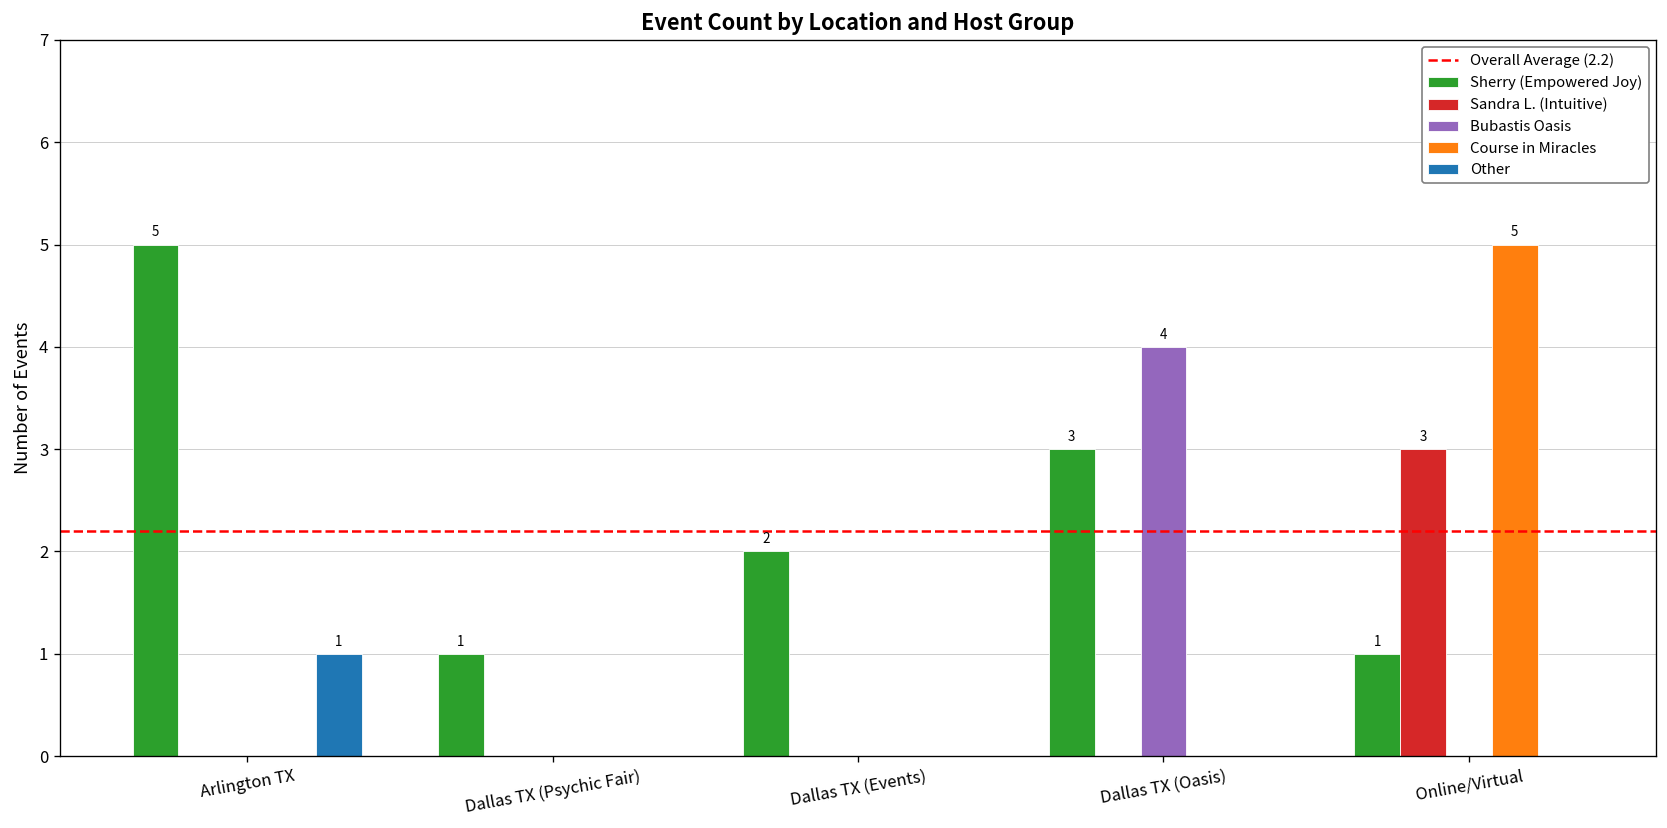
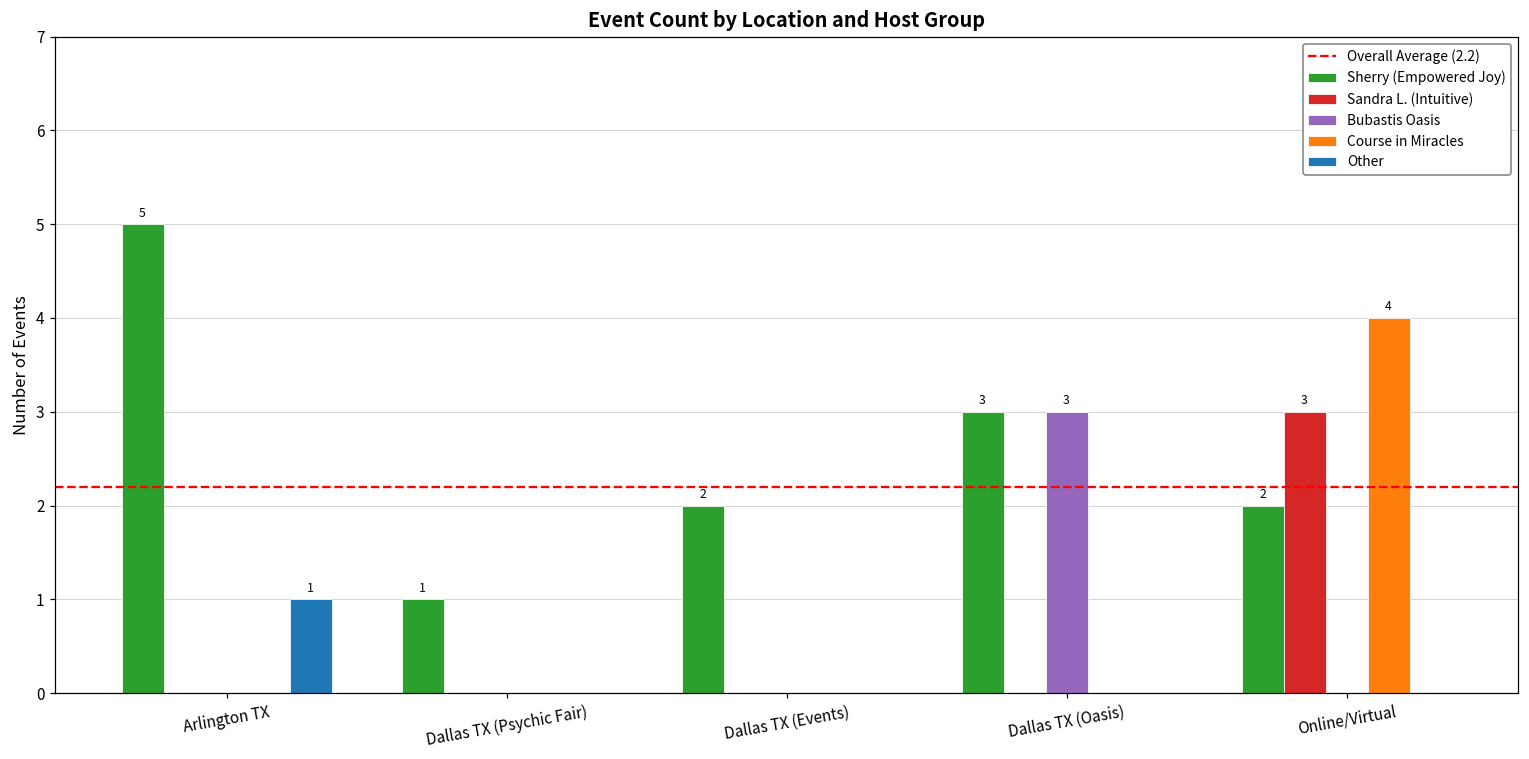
  {
    "Sherry (Empowered Joy)": {
      "Arlington TX": 5,
      "Dallas TX (Psychic Fair)": 1,
      "Dallas TX (Events)": 2,
      "Dallas TX (Oasis)": 3,
-     "Online/Virtual": 1
+     "Online/Virtual": 2
    },
    "Sandra L. (Intuitive)": {
      "Online/Virtual": 3
    },
    "Bubastis Oasis": {
-     "Dallas TX (Oasis)": 4
+     "Dallas TX (Oasis)": 3
    },
    "Course in Miracles": {
-     "Online/Virtual": 5
+     "Online/Virtual": 4
    },
    "Other": {
      "Arlington TX": 1
    }
  }
